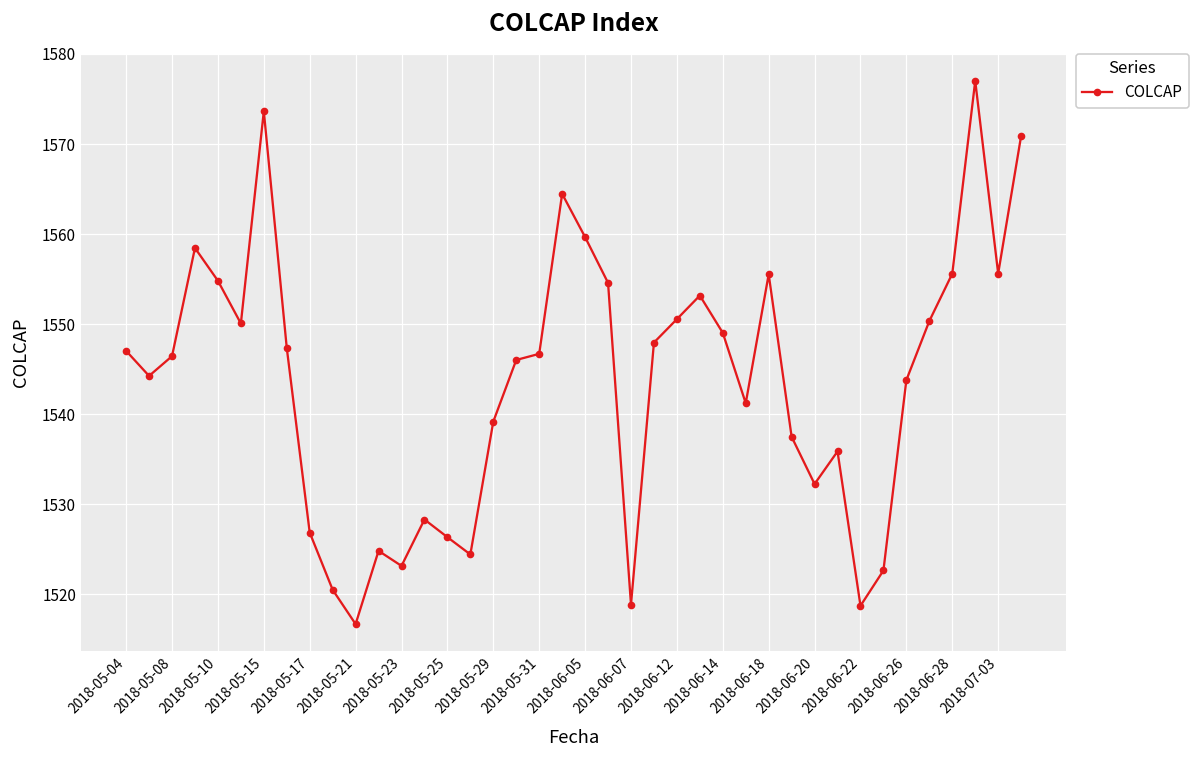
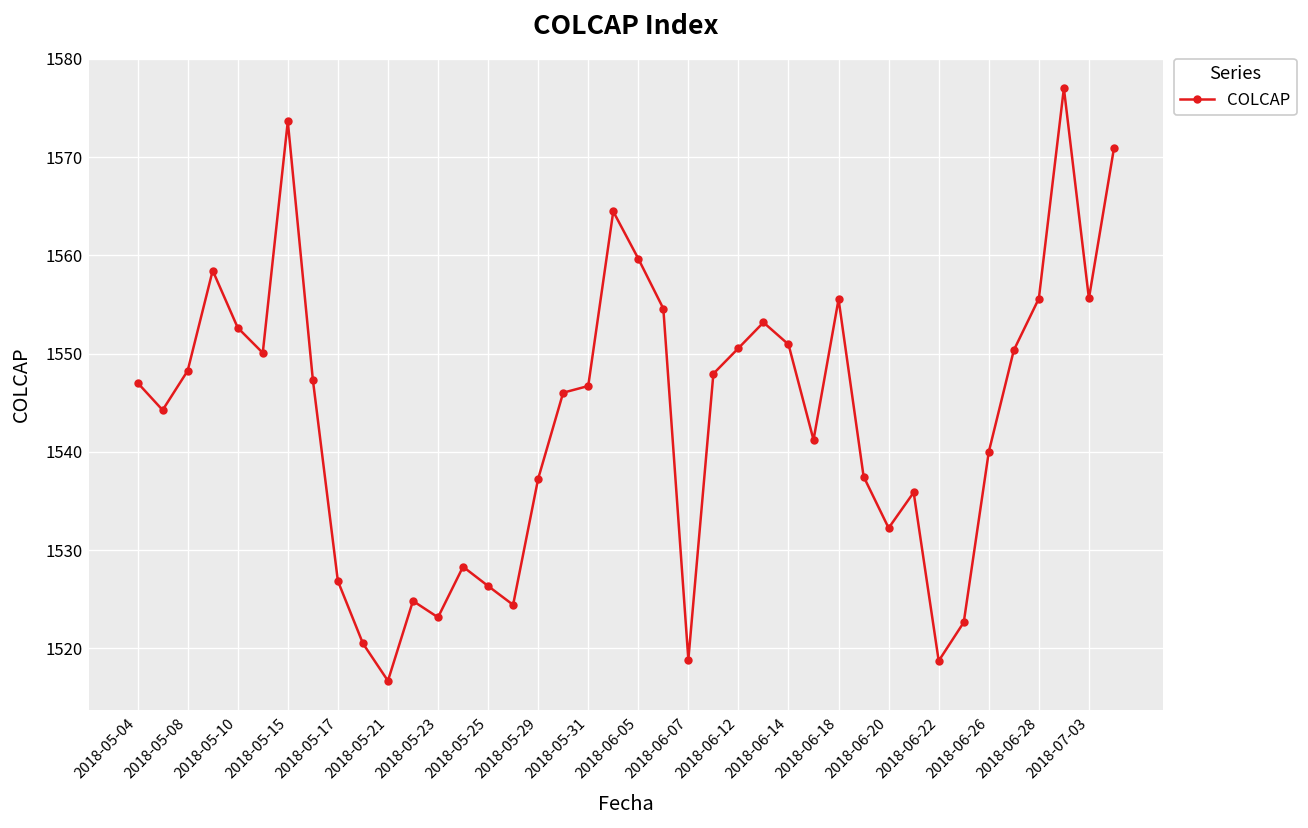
  {
    "2018-05-04": 1547,
-   "2018-05-08": 1546,
-   "2018-05-10": 1555,
+   "2018-05-08": 1548,
+   "2018-05-10": 1553,
    "2018-05-15": 1574,
    "2018-05-17": 1527,
    "2018-05-21": 1517,
    "2018-05-23": 1523,
    "2018-05-25": 1526,
-   "2018-05-29": 1539,
+   "2018-05-29": 1537,
    "2018-05-31": 1547,
    "2018-06-05": 1560,
    "2018-06-07": 1519,
    "2018-06-12": 1551,
-   "2018-06-14": 1549,
+   "2018-06-14": 1551,
    "2018-06-18": 1556,
    "2018-06-20": 1532,
    "2018-06-22": 1519,
-   "2018-06-26": 1544,
+   "2018-06-26": 1540,
    "2018-06-28": 1556,
    "2018-07-03": 1556
  }
